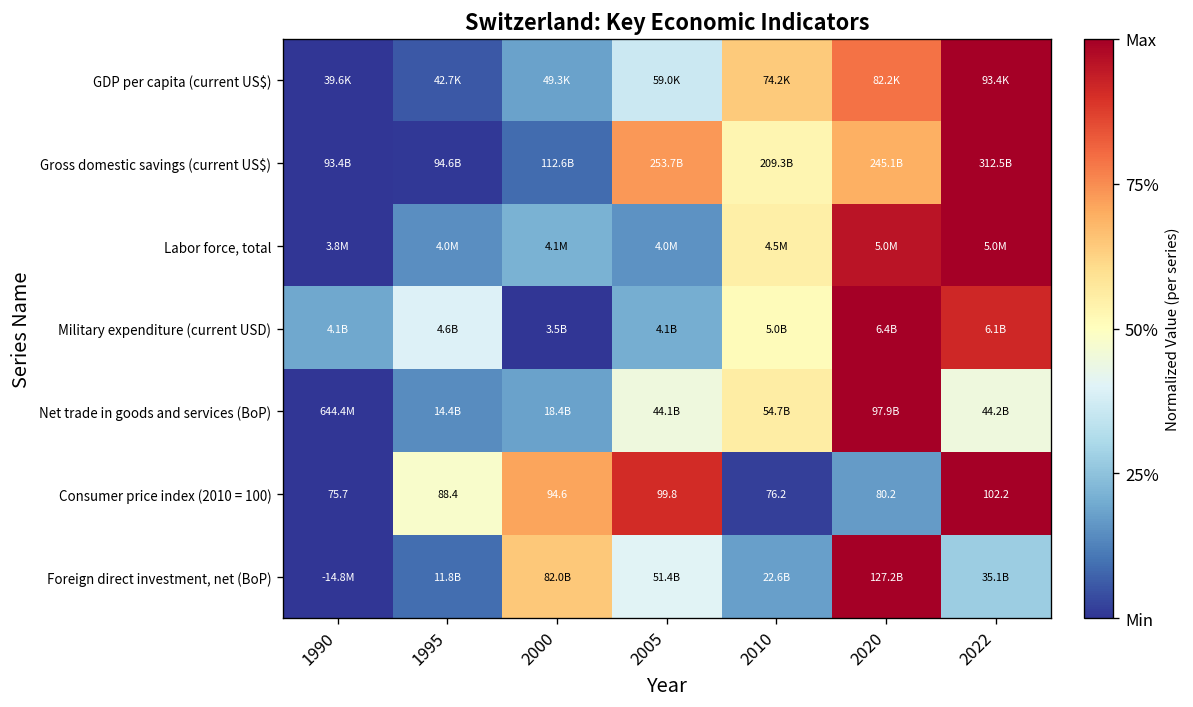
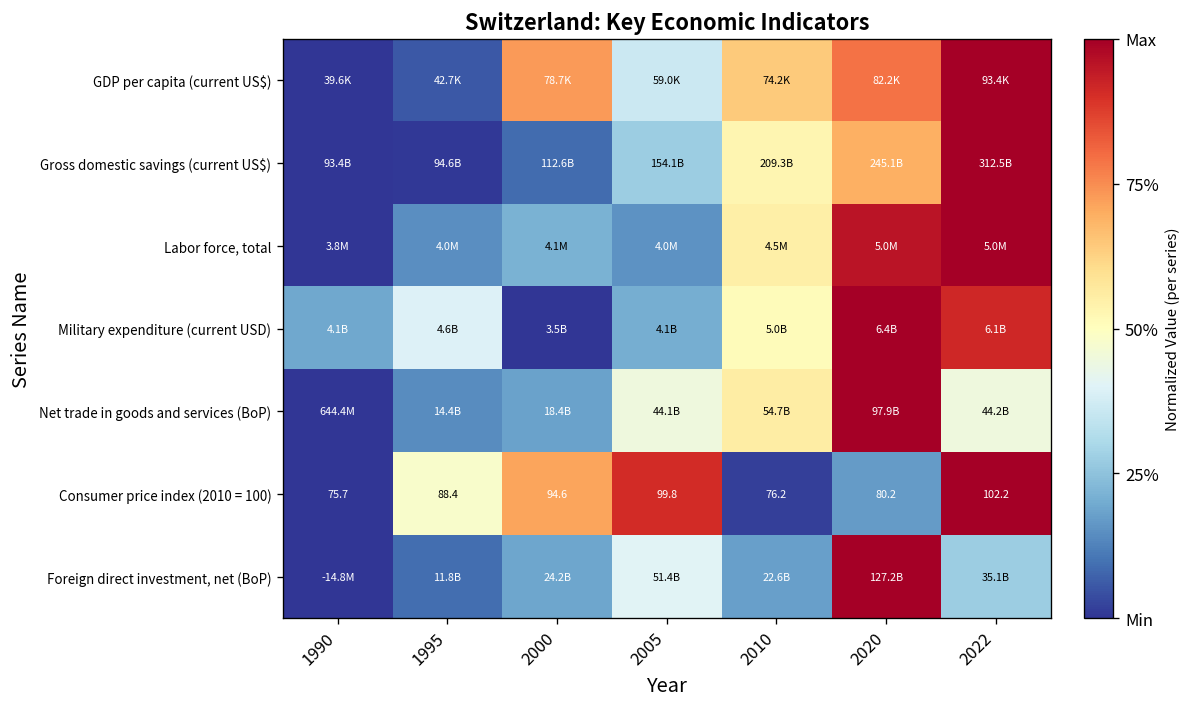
  {
    "GDP per capita (current US$)": {
      "1990": "39.6K",
      "1995": "42.7K",
-     "2000": "49.3K",
+     "2000": "78.7K",
      "2005": "59.0K",
      "2010": "74.2K",
      "2020": "82.2K",
      "2022": "93.4K"
    },
    "Gross domestic savings (current US$)": {
      "1990": "93.4B",
      "1995": "94.6B",
      "2000": "112.6B",
-     "2005": "253.7B",
+     "2005": "154.1B",
      "2010": "209.3B",
      "2020": "245.1B",
      "2022": "312.5B"
    },
    "Labor force, total": {
      "1990": "3.8M",
      "1995": "4.0M",
      "2000": "4.1M",
      "2005": "4.0M",
      "2010": "4.5M",
      "2020": "5.0M",
      "2022": "5.0M"
    },
    "Military expenditure (current USD)": {
      "1990": "4.1B",
      "1995": "4.6B",
      "2000": "3.5B",
      "2005": "4.1B",
      "2010": "5.0B",
      "2020": "6.4B",
      "2022": "6.1B"
    },
    "Net trade in goods and services (BoP)": {
      "1990": "644.4M",
      "1995": "14.4B",
      "2000": "18.4B",
      "2005": "44.1B",
      "2010": "54.7B",
      "2020": "97.9B",
      "2022": "44.2B"
    },
    "Consumer price index (2010 = 100)": {
      "1990": "75.7",
      "1995": "88.4",
      "2000": "94.6",
      "2005": "99.8",
      "2010": "76.2",
      "2020": "80.2",
      "2022": "102.2"
    },
    "Foreign direct investment, net (BoP)": {
      "1990": "-14.8M",
      "1995": "11.8B",
-     "2000": "82.0B",
+     "2000": "24.2B",
      "2005": "51.4B",
      "2010": "22.6B",
      "2020": "127.2B",
      "2022": "35.1B"
    }
  }
